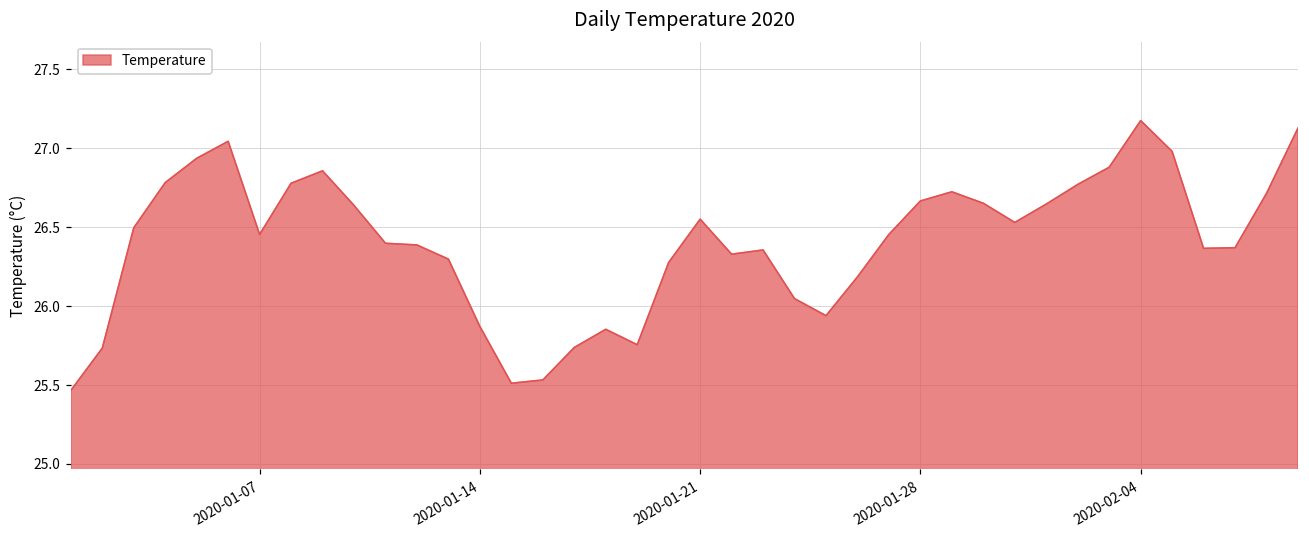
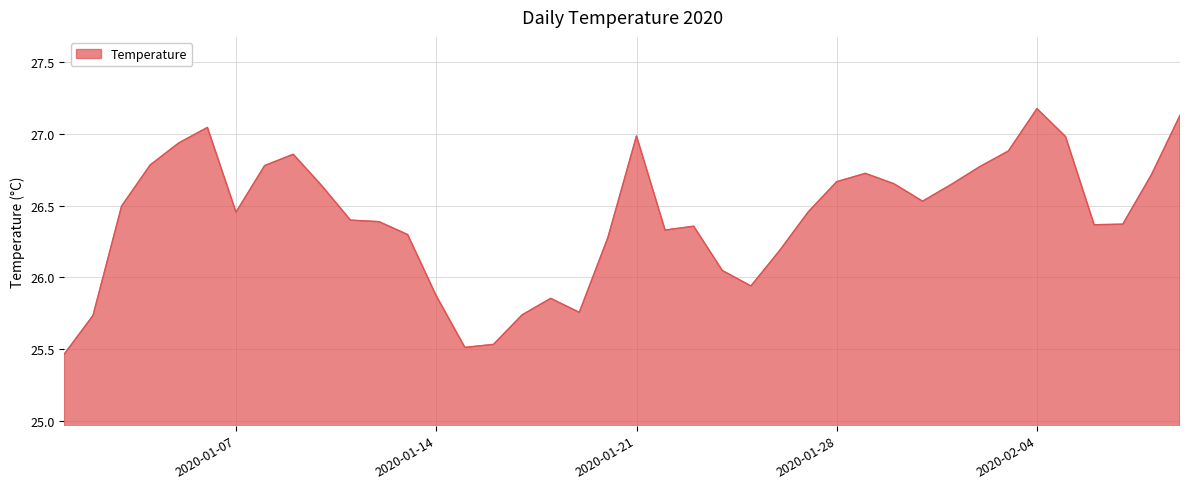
  {
    "2020-01-07": 26.45,
    "2020-01-14": 25.87,
-   "2020-01-21": 26.55,
+   "2020-01-21": 26.99,
    "2020-01-28": 26.67,
    "2020-02-04": 27.18
  }
